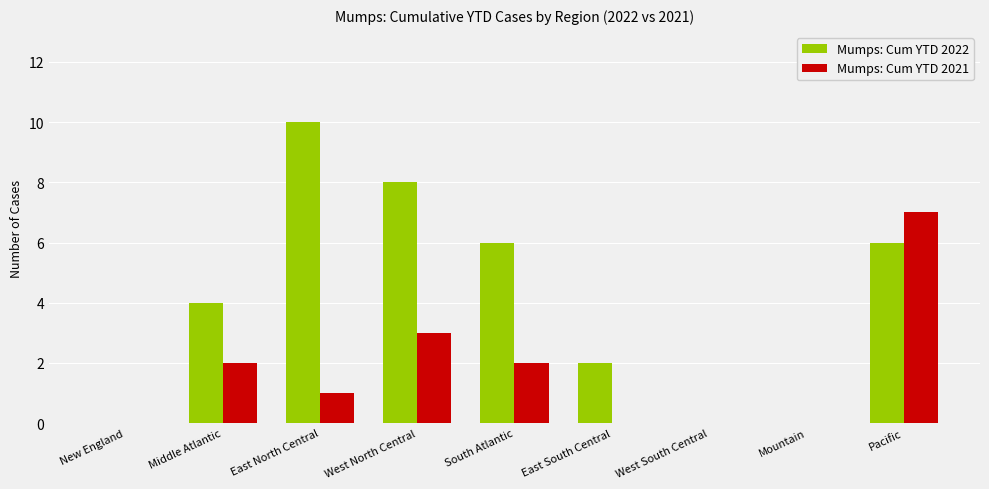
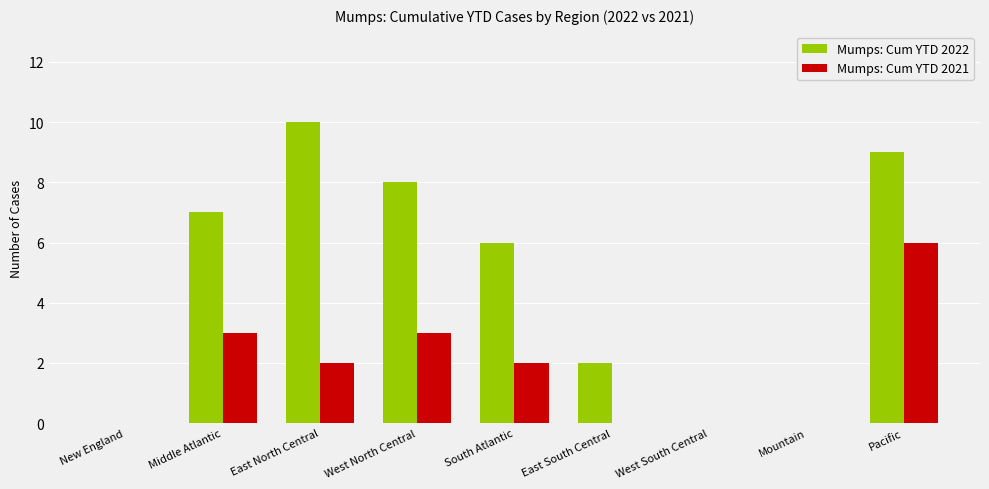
  {
    "Mumps: Cum YTD 2022": {
      "New England": 0,
-     "Middle Atlantic": 4,
+     "Middle Atlantic": 7,
      "East North Central": 10,
      "West North Central": 8,
      "South Atlantic": 6,
      "East South Central": 2,
      "West South Central": 0,
      "Mountain": 0,
-     "Pacific": 6
+     "Pacific": 9
    },
    "Mumps: Cum YTD 2021": {
      "New England": 0,
-     "Middle Atlantic": 2,
-     "East North Central": 1,
+     "Middle Atlantic": 3,
+     "East North Central": 2,
      "West North Central": 3,
      "South Atlantic": 2,
      "East South Central": 0,
      "West South Central": 0,
      "Mountain": 0,
-     "Pacific": 7
+     "Pacific": 6
    }
  }
